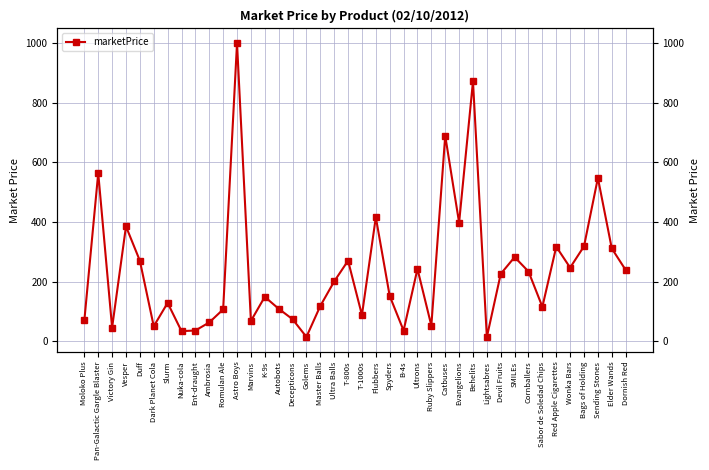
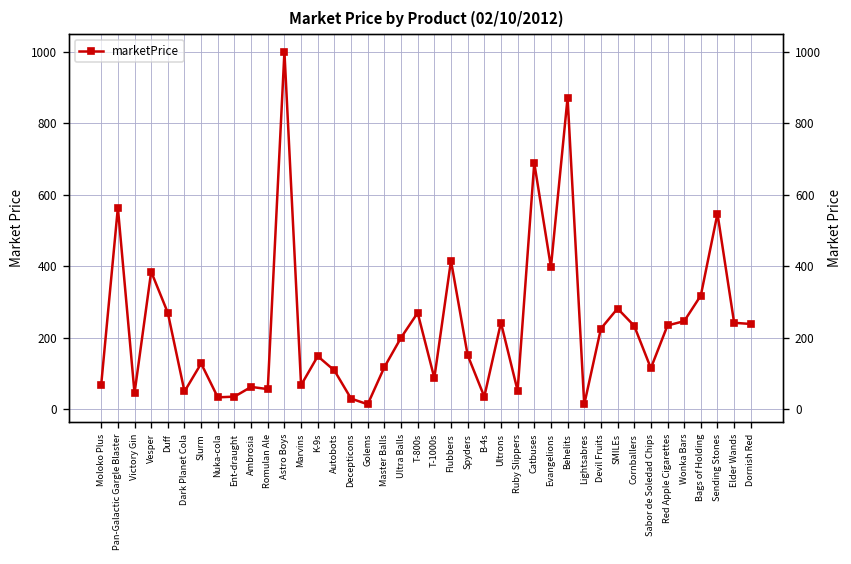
  {
    "Moloko Plus": 70,
    "Pan-Galactic Gargle Blaster": 560,
    "Victory Gin": 50,
    "Vesper": 390,
    "Duff": 270,
    "Dark Planet Cola": 50,
    "Slurm": 130,
    "Nuka-cola": 30,
    "Ent-draught": 40,
    "Ambrosia": 60,
-   "Romulan Ale": 110,
+   "Romulan Ale": 60,
    "Astro Boys": 1000,
    "Marvins": 70,
    "K-9s": 150,
    "Autobots": 110,
-   "Decepticons": 70,
+   "Decepticons": 30,
    "Golems": 10,
    "Master Balls": 120,
    "Ultra Balls": 200,
    "T-800s": 270,
    "T-1000s": 90,
    "Flubbers": 420,
    "Spyders": 150,
    "B-4s": 40,
    "Ultrons": 240,
    "Ruby Slippers": 50,
    "Catbuses": 690,
    "Evangelions": 400,
    "Behelits": 870,
    "Lightsabres": 10,
    "Devil Fruits": 230,
    "SMILEs": 280,
    "Cornballers": 230,
    "Sabor de Soledad Chips": 120,
-   "Red Apple Cigarettes": 320,
+   "Red Apple Cigarettes": 230,
    "Wonka Bars": 250,
    "Bags of Holding": 320,
    "Sending Stones": 550,
-   "Elder Wands": 310,
+   "Elder Wands": 240,
    "Dornish Red": 240
  }
